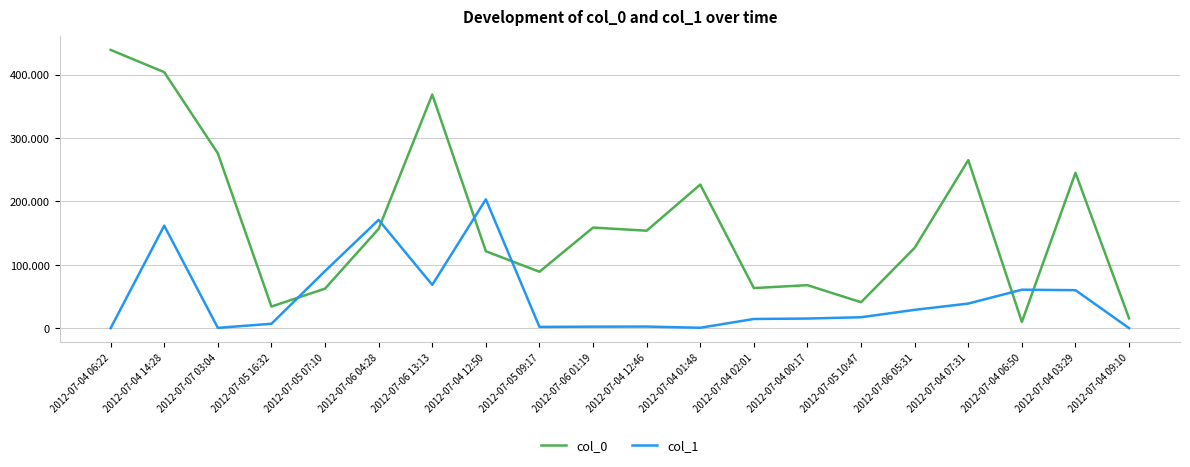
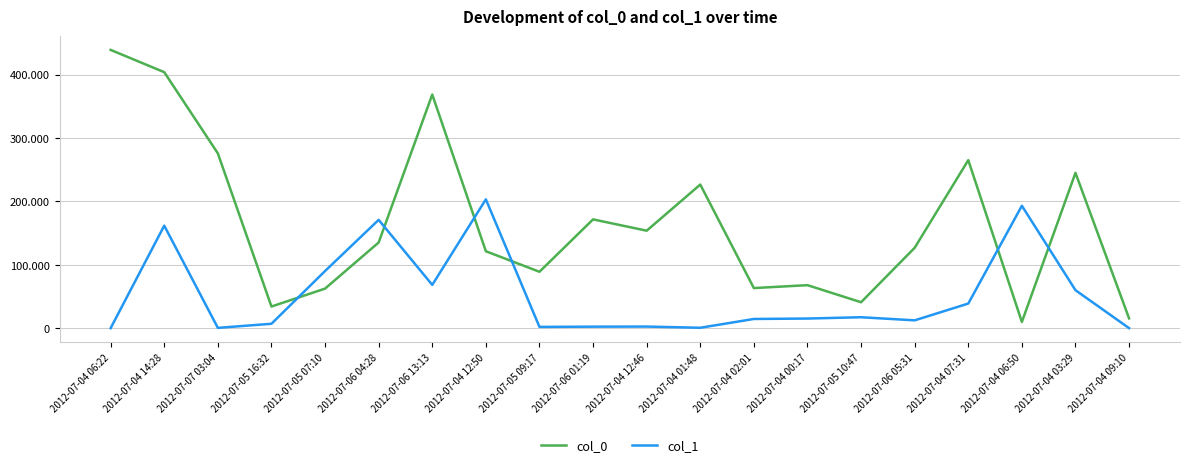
  {
    "col_0": {
      "2012-07-04 06:22": 440,
      "2012-07-04 14:28": 400,
      "2012-07-07 03:04": 280,
      "2012-07-05 16:32": 30,
      "2012-07-05 07:10": 60,
-     "2012-07-06 04:28": 160,
+     "2012-07-06 04:28": 140,
      "2012-07-06 13:13": 370,
      "2012-07-04 12:50": 120,
      "2012-07-05 09:17": 90,
-     "2012-07-06 01:19": 160,
+     "2012-07-06 01:19": 170,
      "2012-07-04 12:46": 150,
      "2012-07-04 01:48": 230,
      "2012-07-04 02:01": 60,
      "2012-07-04 00:17": 70,
      "2012-07-05 10:47": 40,
      "2012-07-06 05:31": 130,
      "2012-07-04 07:31": 270,
      "2012-07-04 06:50": 10,
      "2012-07-04 03:29": 240,
      "2012-07-04 09:10": 20
    },
    "col_1": {
      "2012-07-04 06:22": 0,
      "2012-07-04 14:28": 160,
      "2012-07-07 03:04": 0,
      "2012-07-05 16:32": 10,
      "2012-07-05 07:10": 90,
      "2012-07-06 04:28": 170,
      "2012-07-06 13:13": 70,
      "2012-07-04 12:50": 200,
      "2012-07-05 09:17": 0,
      "2012-07-06 01:19": 0,
      "2012-07-04 12:46": 0,
      "2012-07-04 01:48": 0,
      "2012-07-04 02:01": 10,
      "2012-07-04 00:17": 20,
      "2012-07-05 10:47": 20,
-     "2012-07-06 05:31": 30,
+     "2012-07-06 05:31": 10,
      "2012-07-04 07:31": 40,
-     "2012-07-04 06:50": 60,
+     "2012-07-04 06:50": 190,
      "2012-07-04 03:29": 60,
      "2012-07-04 09:10": 0
    }
  }
